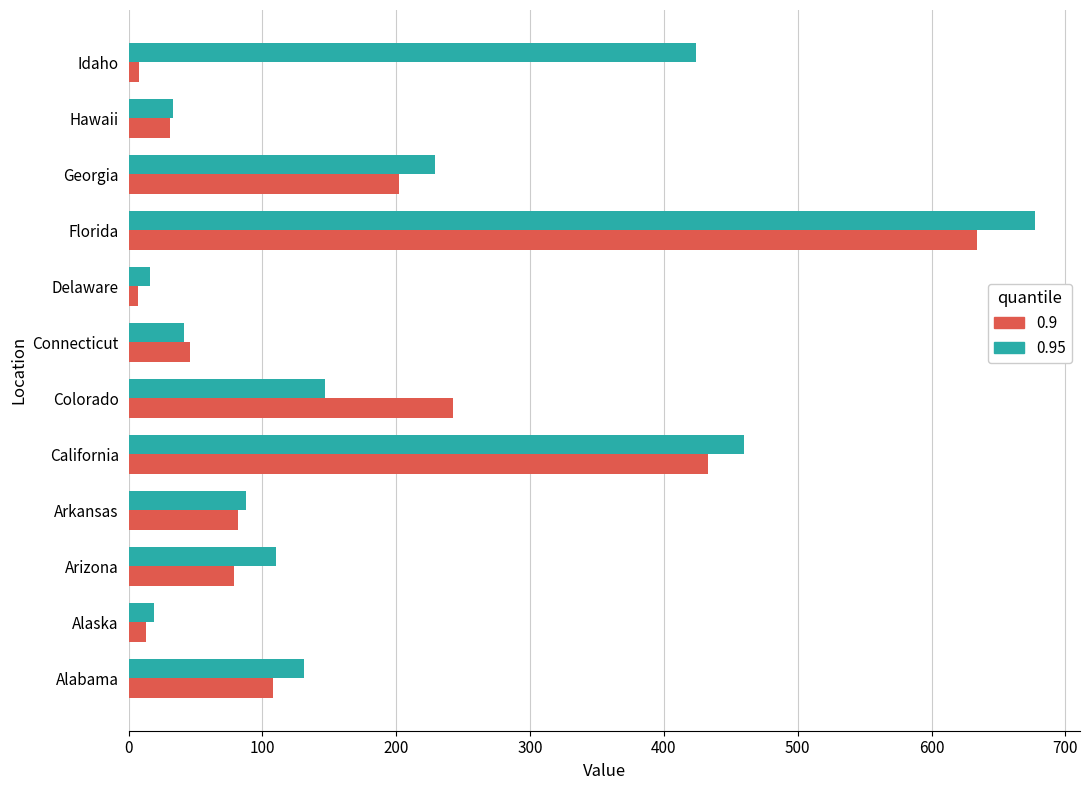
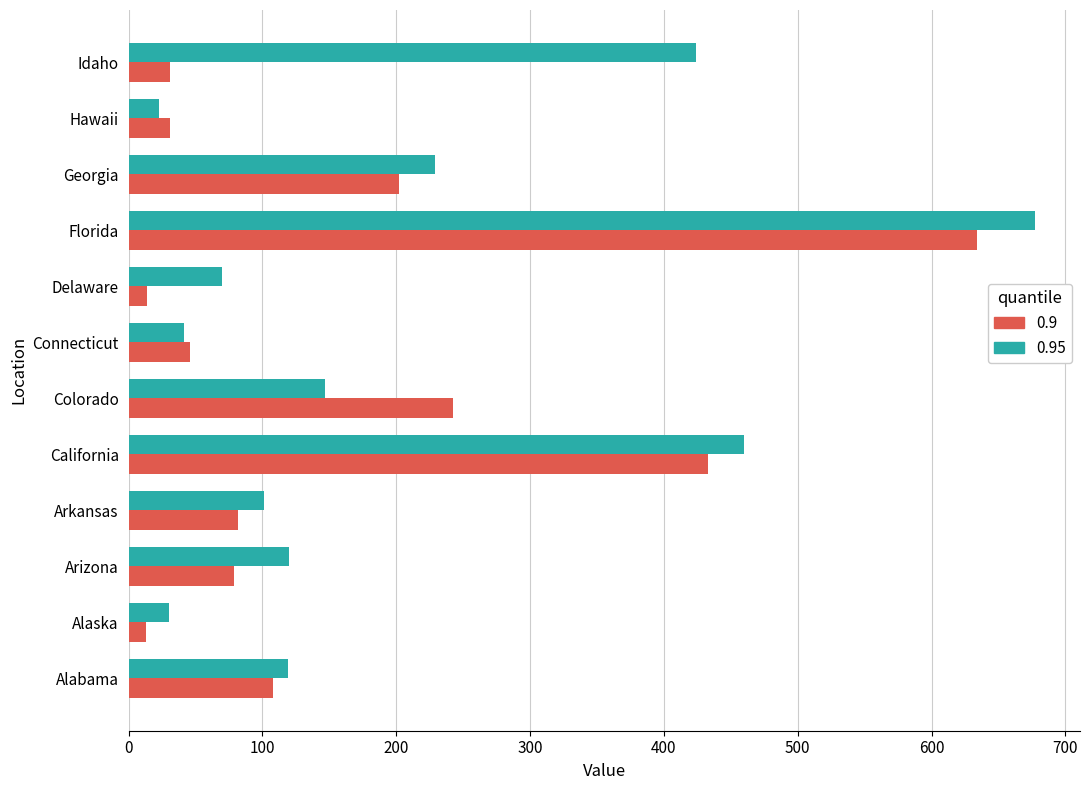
  {
    "0.95": {
      "Idaho": 424,
-     "Hawaii": 33,
+     "Hawaii": 23,
      "Georgia": 229,
      "Florida": 677,
-     "Delaware": 16,
+     "Delaware": 70,
      "Connecticut": 41,
      "Colorado": 147,
      "California": 460,
-     "Arkansas": 88,
-     "Arizona": 110,
-     "Alaska": 19,
-     "Alabama": 131
+     "Arkansas": 101,
+     "Arizona": 120,
+     "Alaska": 30,
+     "Alabama": 119
    },
    "0.9": {
-     "Idaho": 8,
+     "Idaho": 31,
      "Hawaii": 31,
      "Georgia": 202,
      "Florida": 634,
-     "Delaware": 7,
+     "Delaware": 14,
      "Connecticut": 46,
      "Colorado": 242,
      "California": 433,
      "Arkansas": 82,
      "Arizona": 79,
      "Alaska": 13,
      "Alabama": 108
    }
  }
